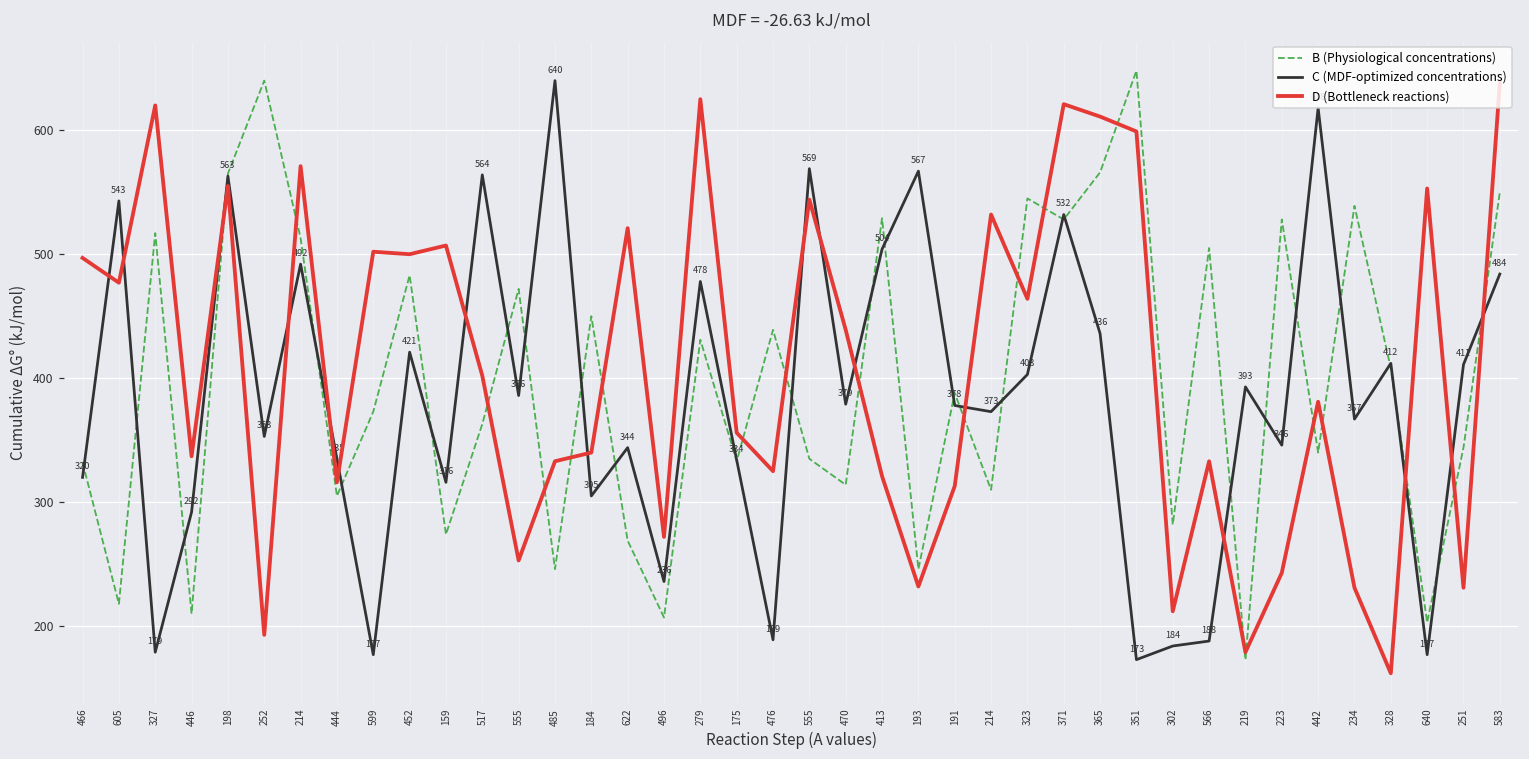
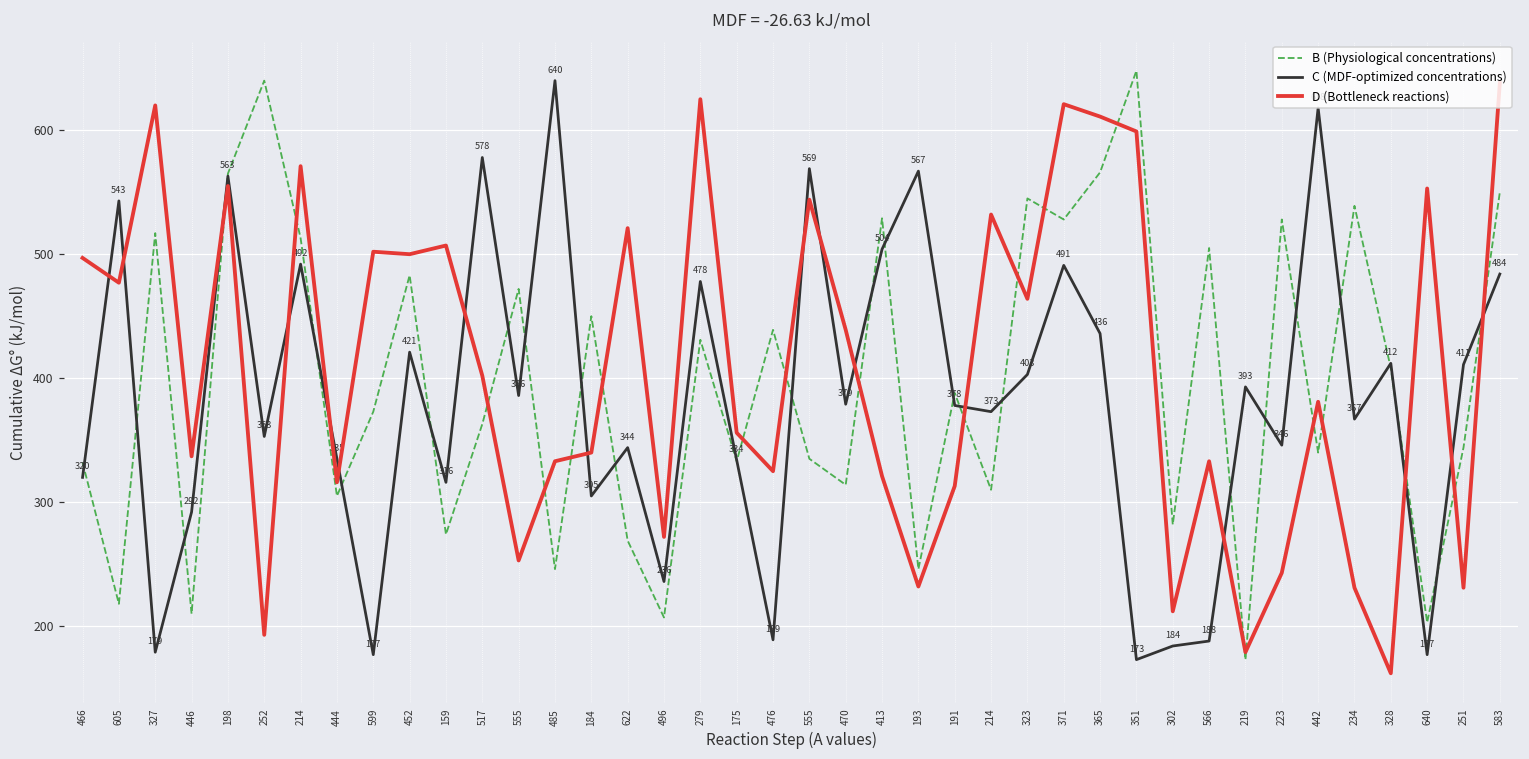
  {
    "B (Physiological concentrations)": {
      "605": 218,
      "327": 517,
      "446": 210,
      "252": 640,
      "444": 305,
      "599": 373,
      "452": 483,
      "159": 274,
      "517": 363,
      "485": 246,
      "184": 450,
      "622": 269,
      "496": 207,
      "279": 431,
      "476": 439,
      "470": 314,
      "413": 529,
      "193": 246,
      "323": 545,
      "371": 528,
      "365": 566,
      "351": 648,
      "302": 282,
      "566": 505,
      "219": 173,
      "223": 528,
      "442": 340,
      "234": 539,
      "328": 408,
      "640": 203,
      "251": 344,
      "583": 550
    },
    "C (MDF-optimized concentrations)": {
      "605": 543,
      "327": 179,
      "446": 292,
      "252": 353,
      "444": 335,
      "599": 177,
      "452": 421,
      "159": 316,
-     "517": 564,
+     "517": 578,
      "485": 640,
      "184": 305,
      "622": 344,
      "496": 236,
      "279": 478,
      "476": 189,
      "470": 379,
      "413": 504,
      "193": 567,
      "323": 403,
-     "371": 532,
+     "371": 491,
      "365": 436,
      "351": 173,
      "302": 184,
      "566": 188,
      "219": 393,
      "223": 346,
      "234": 367,
      "328": 412,
      "640": 177,
      "251": 411,
      "583": 484
    },
    "D (Bottleneck reactions)": {
      "466": 497,
      "605": 477,
      "327": 620,
      "446": 337,
      "198": 555,
      "252": 193,
      "444": 316,
      "599": 502,
      "452": 500,
      "159": 507,
      "517": 402,
      "485": 333,
      "184": 340,
      "622": 521,
      "496": 272,
      "279": 625,
      "175": 356,
      "476": 325,
      "470": 439,
      "413": 321,
      "193": 232,
      "191": 313,
      "323": 464,
      "371": 621,
      "365": 611,
      "351": 599,
      "302": 212,
      "566": 333,
      "219": 179,
      "223": 243,
      "442": 381,
      "234": 231,
      "328": 162,
      "640": 553,
      "251": 231
    }
  }
